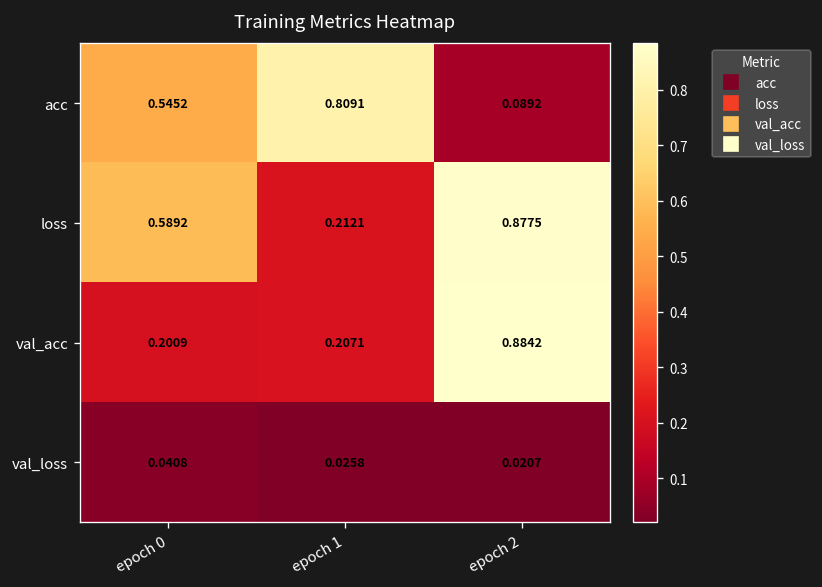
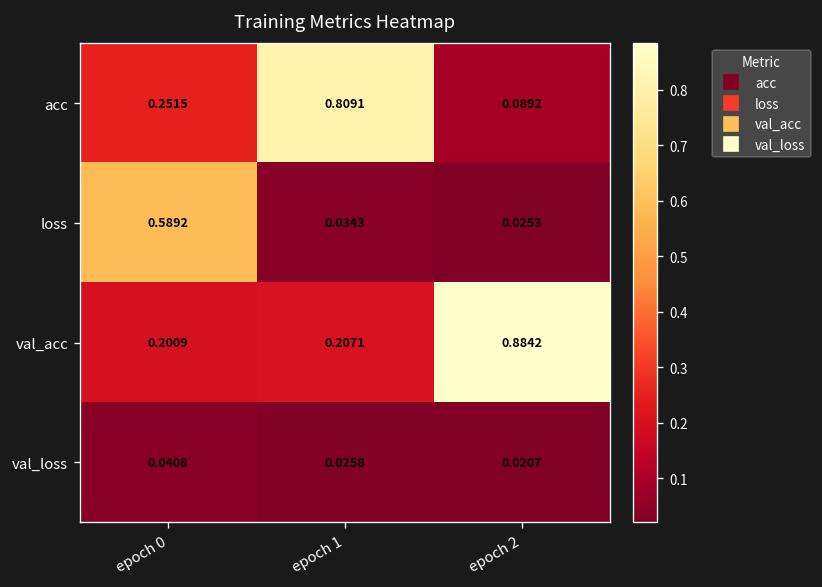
  {
    "acc": {
-     "epoch 0": 0.5452,
+     "epoch 0": 0.2515,
      "epoch 1": 0.8091,
      "epoch 2": 0.0892
    },
    "loss": {
      "epoch 0": 0.5892,
-     "epoch 1": 0.2121,
-     "epoch 2": 0.8775
+     "epoch 1": 0.0343,
+     "epoch 2": 0.0253
    },
    "val_acc": {
      "epoch 0": 0.2009,
      "epoch 1": 0.2071,
      "epoch 2": 0.8842
    },
    "val_loss": {
      "epoch 0": 0.0408,
      "epoch 1": 0.0258,
      "epoch 2": 0.0207
    }
  }
